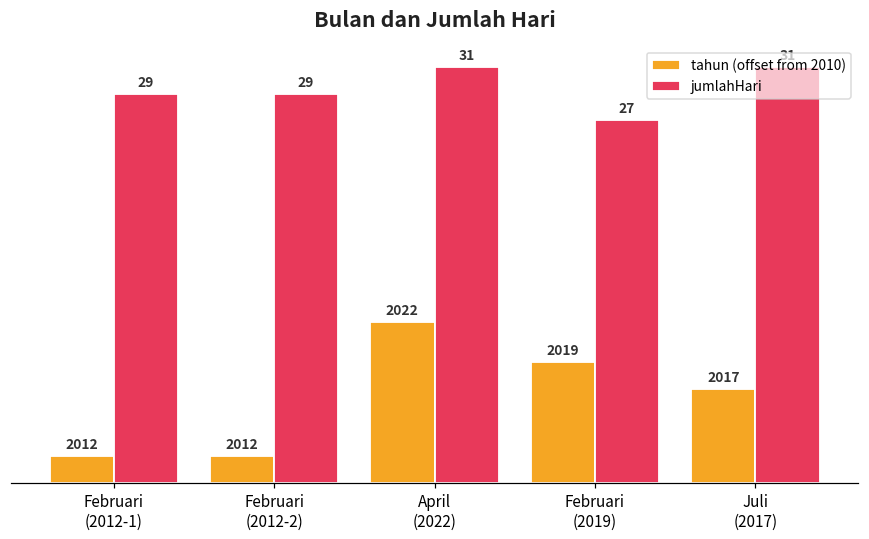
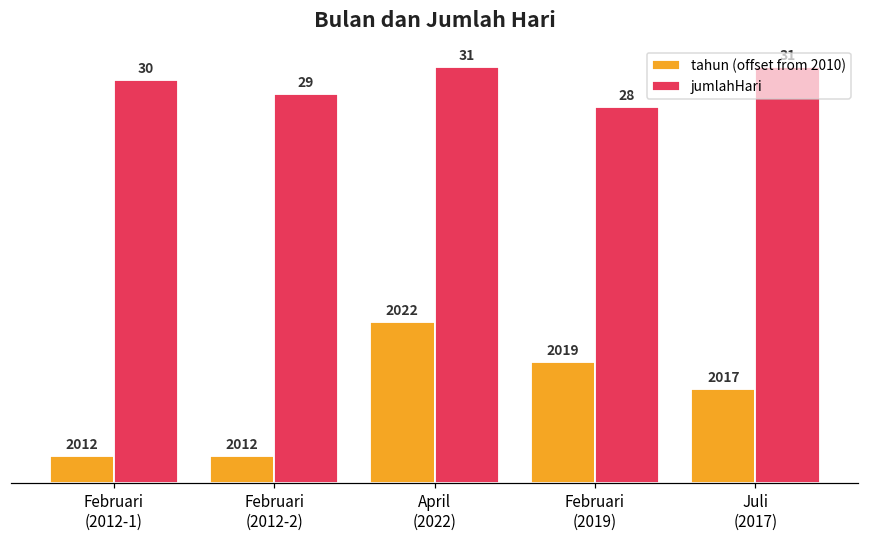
  {
    "jumlahHari": {
-     "Februari (2012-1)": 29,
+     "Februari (2012-1)": 30,
      "Februari (2012-2)": 29,
      "April (2022)": 31,
-     "Februari (2019)": 27
+     "Februari (2019)": 28
    }
  }
